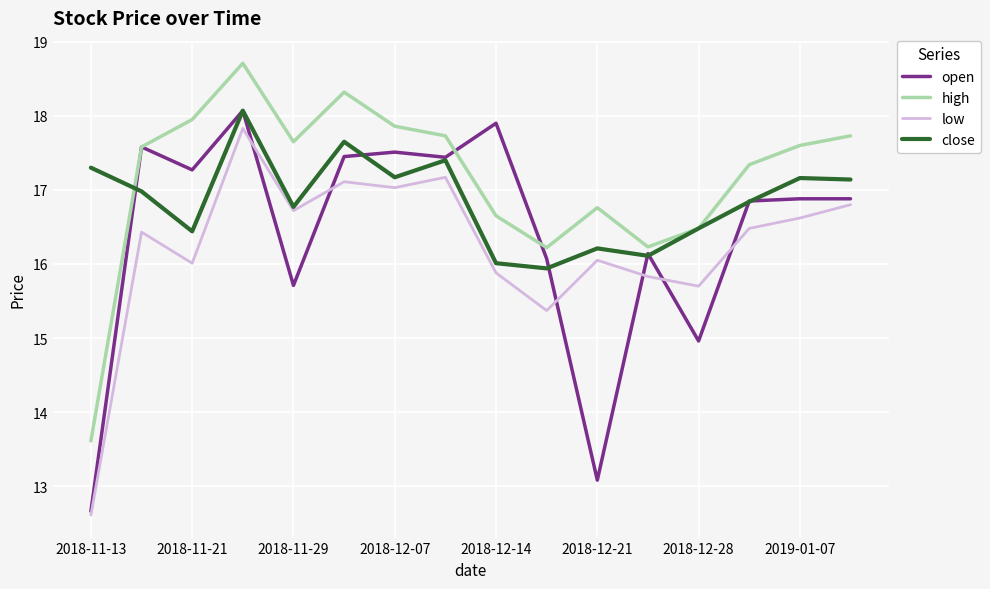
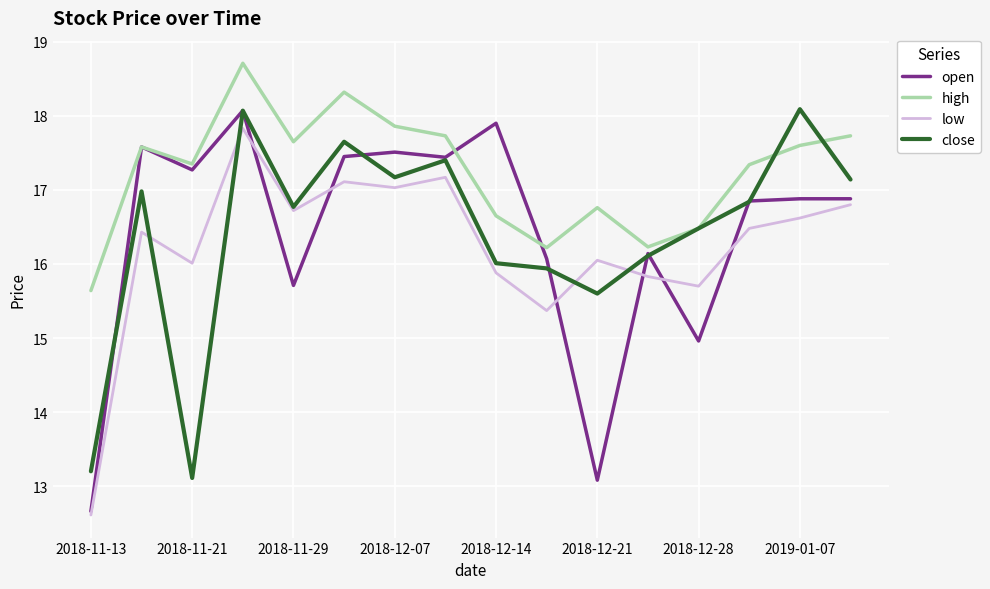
  {
    "open": {
      "2018-11-13": 12.7,
      "2018-11-21": 17.3,
      "2018-11-29": 15.7,
      "2018-12-07": 17.5,
      "2018-12-14": 17.9,
      "2018-12-21": 13.1,
      "2018-12-28": 15.0,
      "2019-01-07": 16.9
    },
    "high": {
-     "2018-11-13": 13.6,
-     "2018-11-21": 18.0,
+     "2018-11-13": 15.6,
+     "2018-11-21": 17.4,
      "2018-11-29": 17.7,
      "2018-12-07": 17.9,
      "2018-12-14": 16.7,
      "2018-12-21": 16.8,
      "2019-01-07": 17.6
    },
    "low": {
      "2018-11-13": 12.6,
      "2018-11-21": 16.0,
      "2018-11-29": 16.7,
      "2018-12-07": 17.0,
      "2018-12-14": 15.9,
      "2018-12-21": 16.1,
      "2018-12-28": 15.7,
      "2019-01-07": 16.6
    },
    "close": {
-     "2018-11-13": 17.3,
-     "2018-11-21": 16.4,
+     "2018-11-13": 13.2,
+     "2018-11-21": 13.1,
      "2018-11-29": 16.8,
      "2018-12-07": 17.2,
      "2018-12-14": 16.0,
-     "2018-12-21": 16.2,
-     "2019-01-07": 17.2
+     "2018-12-21": 15.6,
+     "2019-01-07": 18.1
    }
  }
